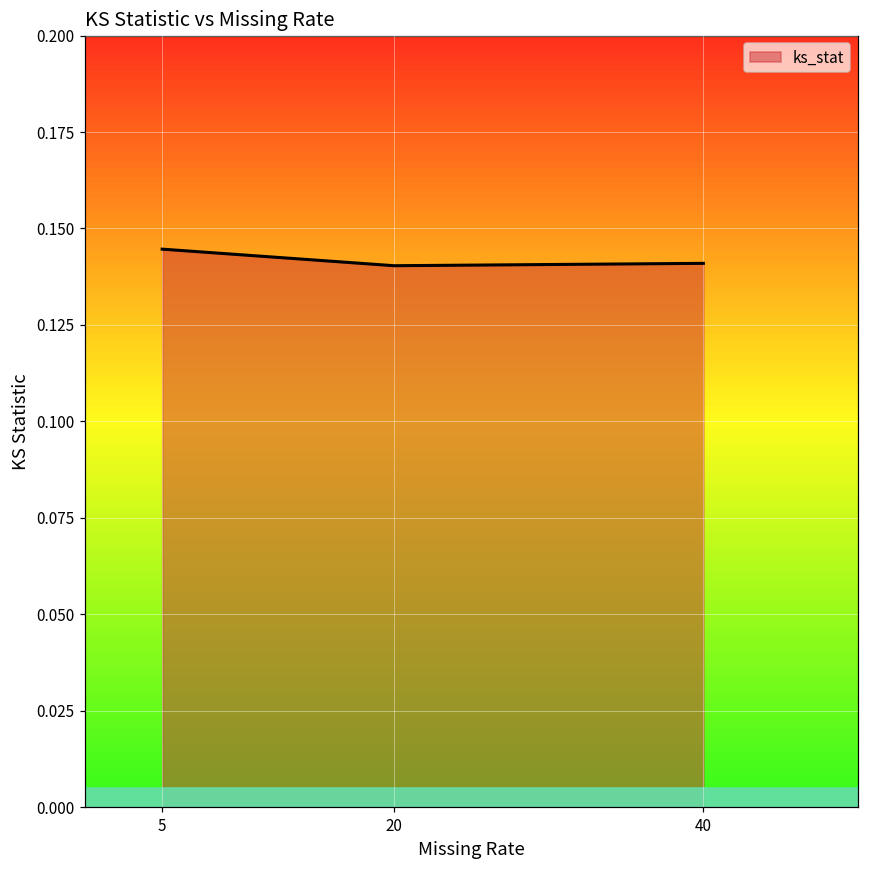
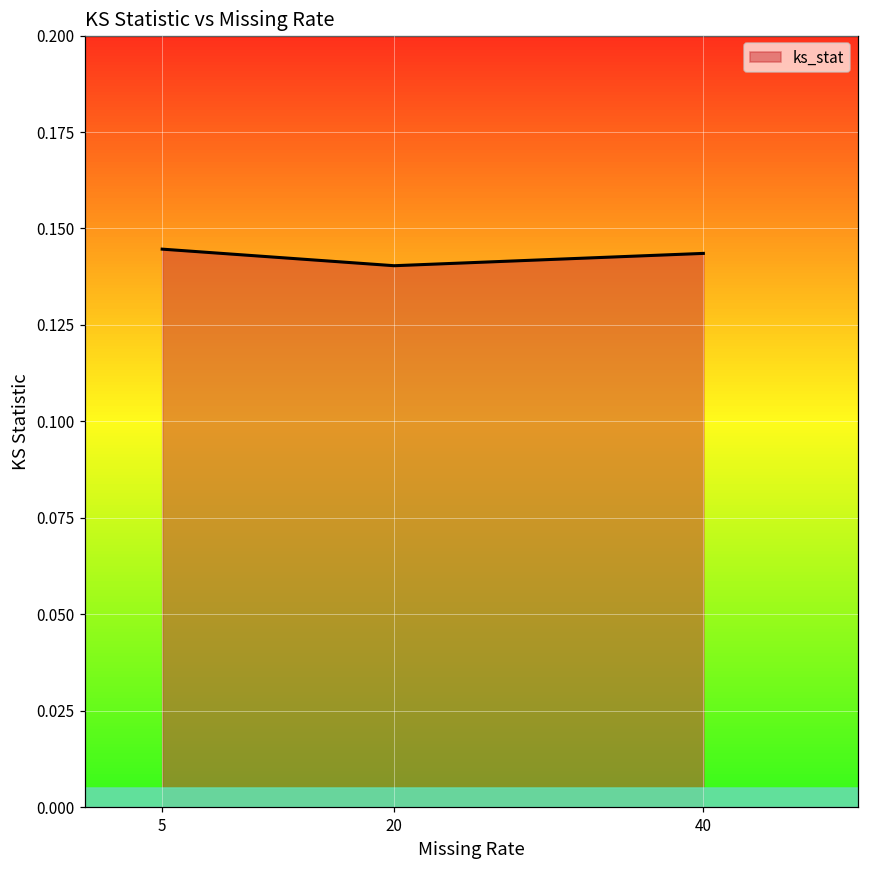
  {
    "5": 0.145,
    "20": 0.140,
-   "40": 0.141
+   "40": 0.144
  }
